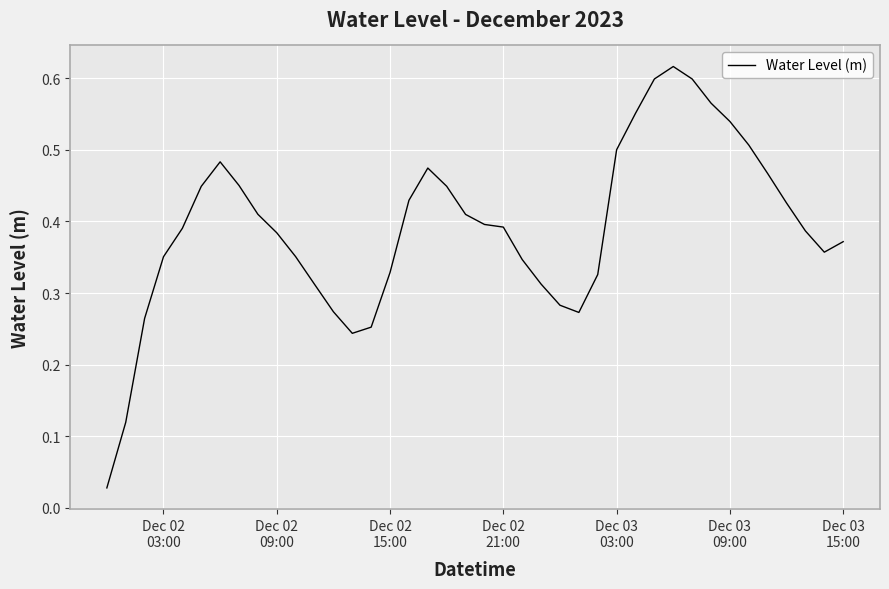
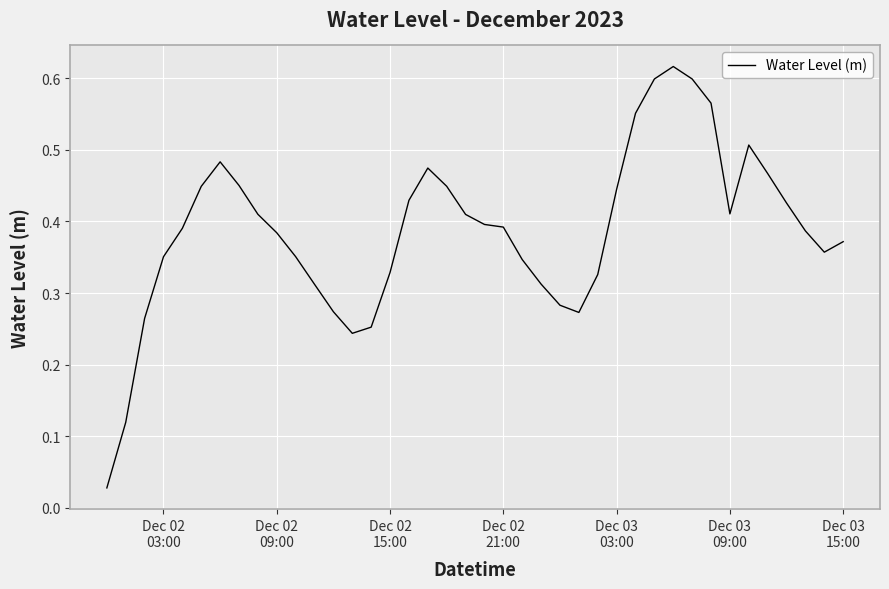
  {
    "Dec 02 03:00": 0.35,
    "Dec 02 09:00": 0.38,
    "Dec 02 15:00": 0.33,
    "Dec 02 21:00": 0.39,
-   "Dec 03 03:00": 0.50,
-   "Dec 03 09:00": 0.54,
+   "Dec 03 03:00": 0.44,
+   "Dec 03 09:00": 0.41,
    "Dec 03 15:00": 0.37
  }
